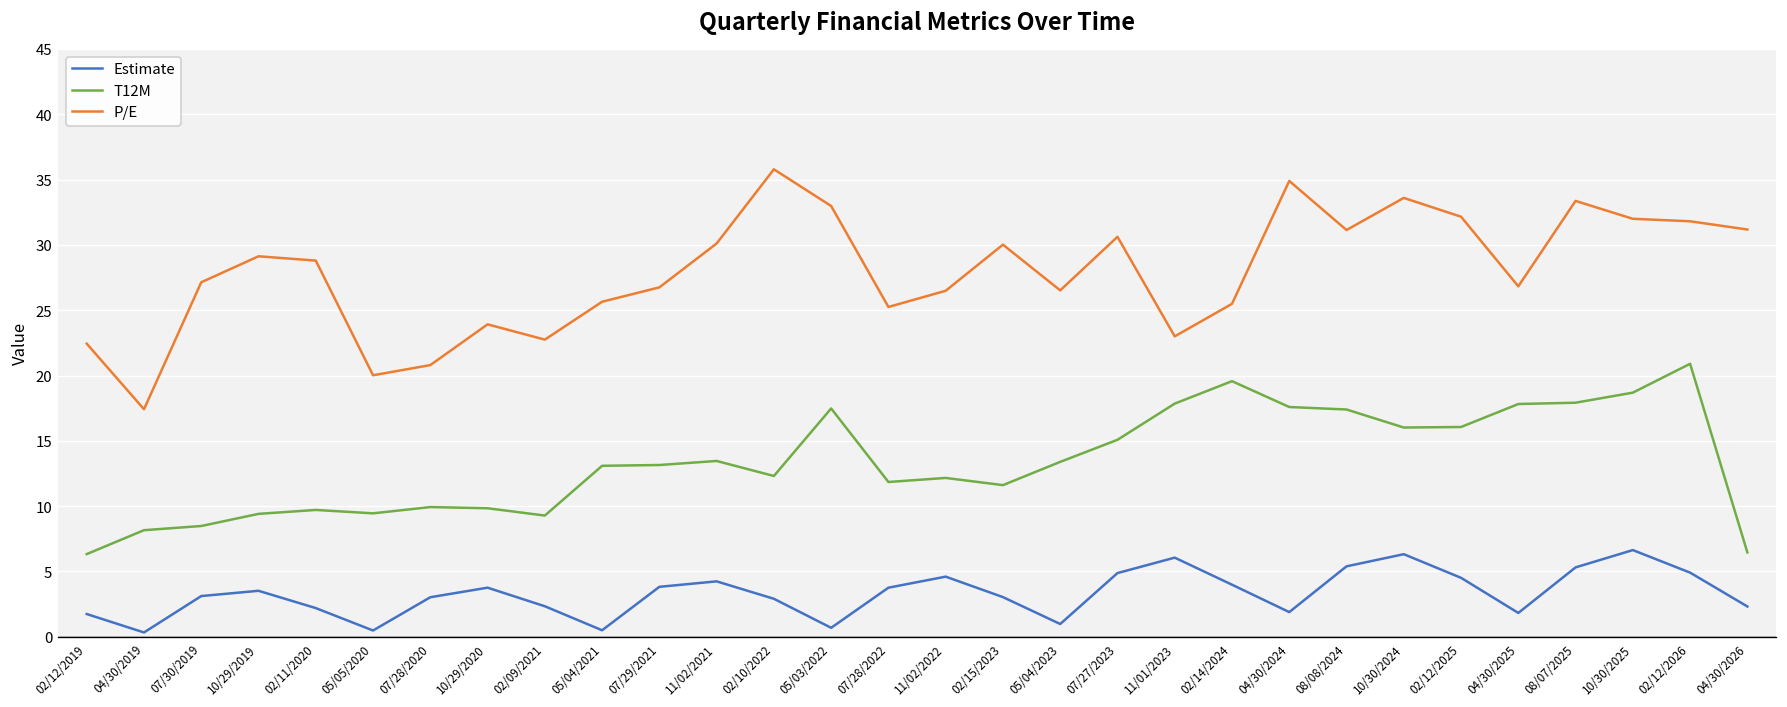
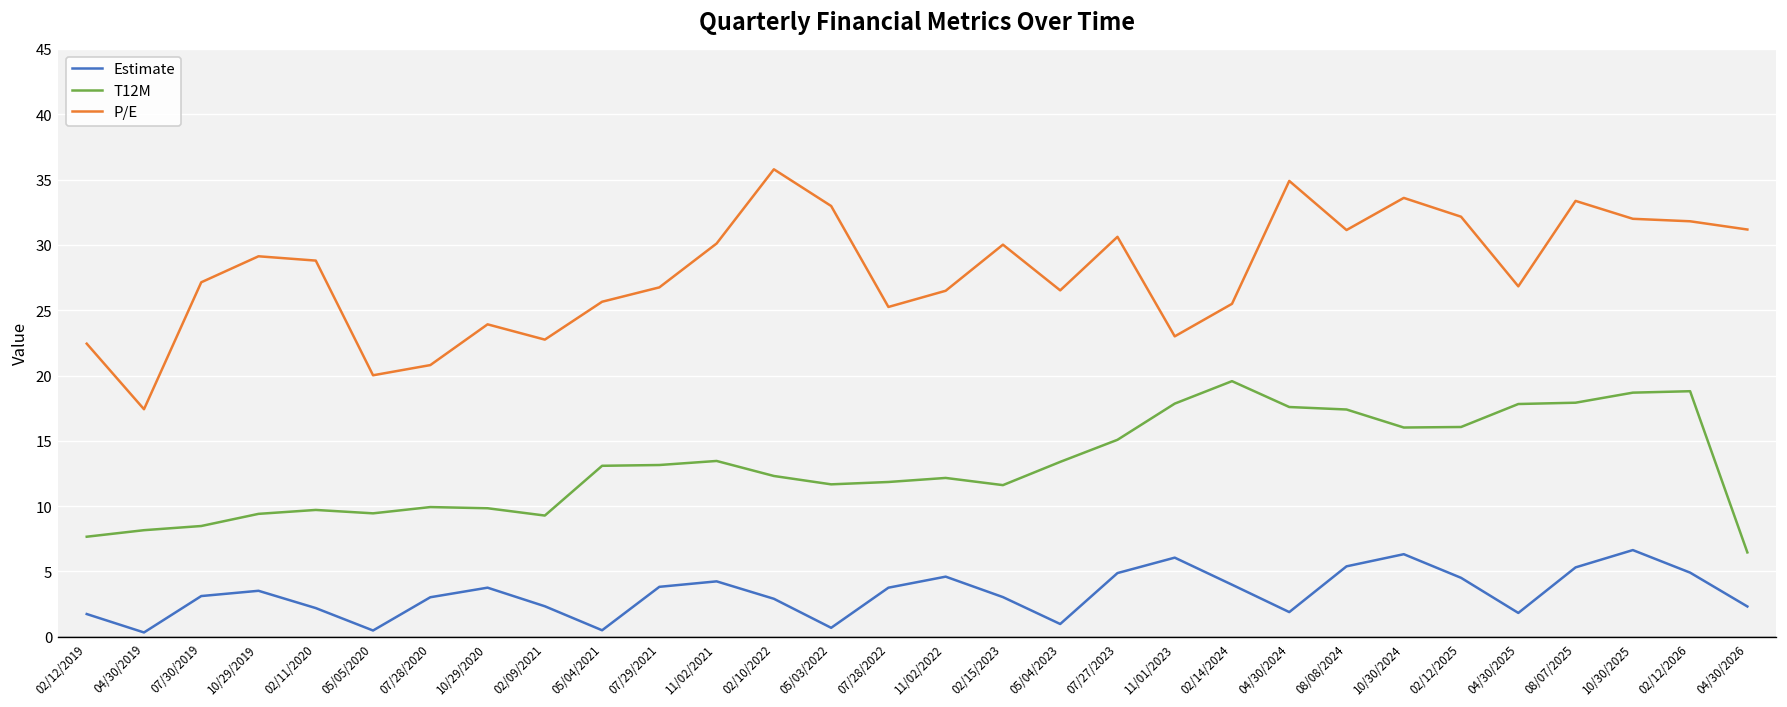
  {
    "Estimate": {
      "02/12/2019": 1.7,
      "04/30/2019": 0.3,
      "07/30/2019": 3.1,
      "10/29/2019": 3.5,
      "02/11/2020": 2.2,
      "05/05/2020": 0.5,
      "07/28/2020": 3.0,
      "10/29/2020": 3.8,
      "02/09/2021": 2.3,
      "05/04/2021": 0.5,
      "07/29/2021": 3.8,
      "11/02/2021": 4.2,
      "02/10/2022": 2.9,
      "05/03/2022": 0.7,
      "07/28/2022": 3.8,
      "11/02/2022": 4.6,
      "02/15/2023": 3.0,
      "05/04/2023": 1.0,
      "07/27/2023": 4.9,
      "11/01/2023": 6.1,
      "02/14/2024": 4.0,
      "04/30/2024": 1.9,
      "08/08/2024": 5.4,
      "10/30/2024": 6.3,
      "02/12/2025": 4.5,
      "04/30/2025": 1.8,
      "08/07/2025": 5.3,
      "10/30/2025": 6.6,
      "02/12/2026": 4.9,
      "04/30/2026": 2.3
    },
    "T12M": {
-     "02/12/2019": 6.3,
+     "02/12/2019": 7.7,
      "04/30/2019": 8.2,
      "07/30/2019": 8.5,
      "10/29/2019": 9.4,
      "02/11/2020": 9.7,
      "05/05/2020": 9.5,
      "07/28/2020": 9.9,
      "10/29/2020": 9.8,
      "02/09/2021": 9.3,
      "05/04/2021": 13.1,
      "07/29/2021": 13.2,
      "11/02/2021": 13.5,
      "02/10/2022": 12.3,
-     "05/03/2022": 17.5,
+     "05/03/2022": 11.7,
      "07/28/2022": 11.9,
      "11/02/2022": 12.2,
      "02/15/2023": 11.6,
      "05/04/2023": 13.4,
      "07/27/2023": 15.1,
      "11/01/2023": 17.9,
      "02/14/2024": 19.6,
      "04/30/2024": 17.6,
      "08/08/2024": 17.4,
      "10/30/2024": 16.0,
      "02/12/2025": 16.1,
      "04/30/2025": 17.8,
      "08/07/2025": 17.9,
      "10/30/2025": 18.7,
-     "02/12/2026": 20.9,
+     "02/12/2026": 18.8,
      "04/30/2026": 6.5
    },
    "P/E": {
      "02/12/2019": 22.4,
      "04/30/2019": 17.4,
      "07/30/2019": 27.1,
      "10/29/2019": 29.1,
      "02/11/2020": 28.8,
      "05/05/2020": 20.0,
      "07/28/2020": 20.8,
      "10/29/2020": 23.9,
      "02/09/2021": 22.8,
      "05/04/2021": 25.7,
      "07/29/2021": 26.8,
      "11/02/2021": 30.1,
      "02/10/2022": 35.8,
      "05/03/2022": 33.0,
      "07/28/2022": 25.3,
      "11/02/2022": 26.5,
      "02/15/2023": 30.0,
      "05/04/2023": 26.5,
      "07/27/2023": 30.6,
      "11/01/2023": 23.0,
      "02/14/2024": 25.5,
      "04/30/2024": 34.9,
      "08/08/2024": 31.1,
      "10/30/2024": 33.6,
      "02/12/2025": 32.2,
      "04/30/2025": 26.8,
      "08/07/2025": 33.4,
      "10/30/2025": 32.0,
      "02/12/2026": 31.8,
      "04/30/2026": 31.2
    }
  }
